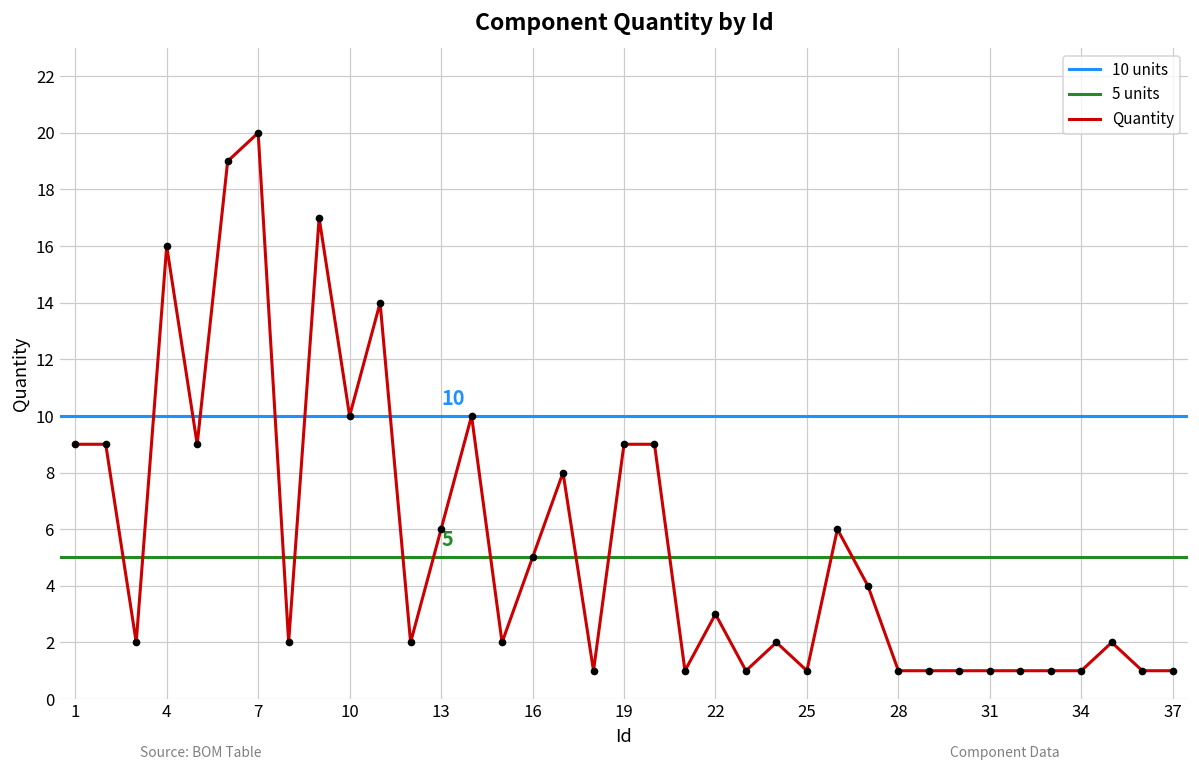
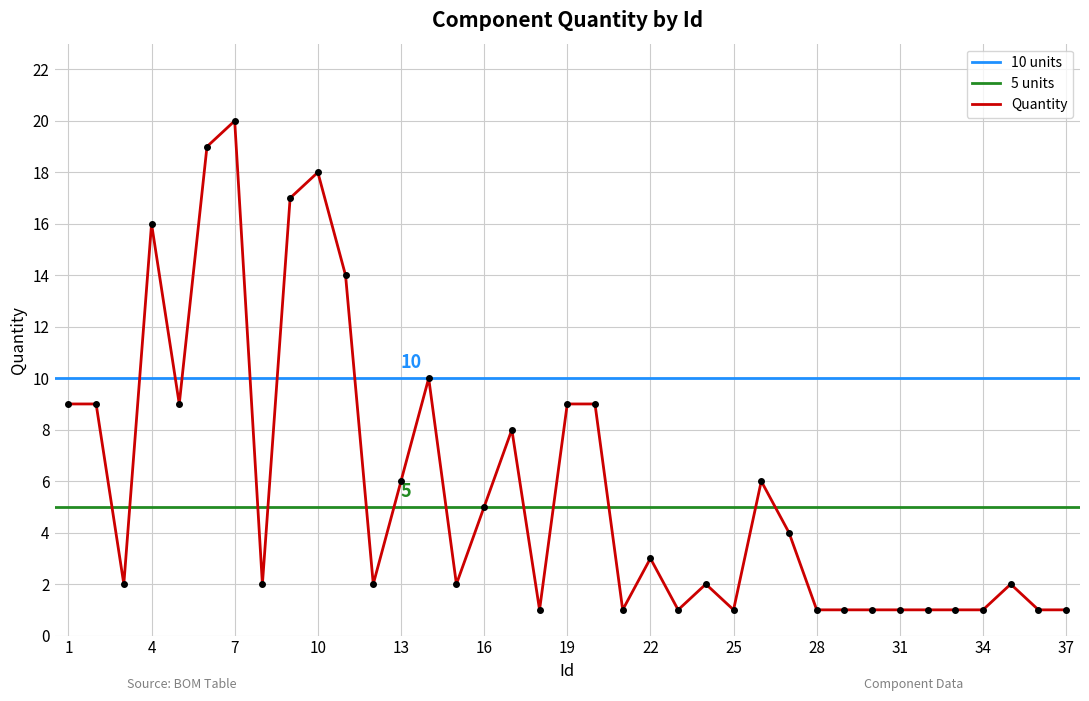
  {
    "1": 9,
    "4": 16,
    "7": 20,
-   "10": 10,
+   "10": 18,
    "16": 5,
    "19": 9,
    "22": 3,
    "25": 1,
    "28": 1,
    "31": 1,
    "34": 1,
    "37": 1
  }
